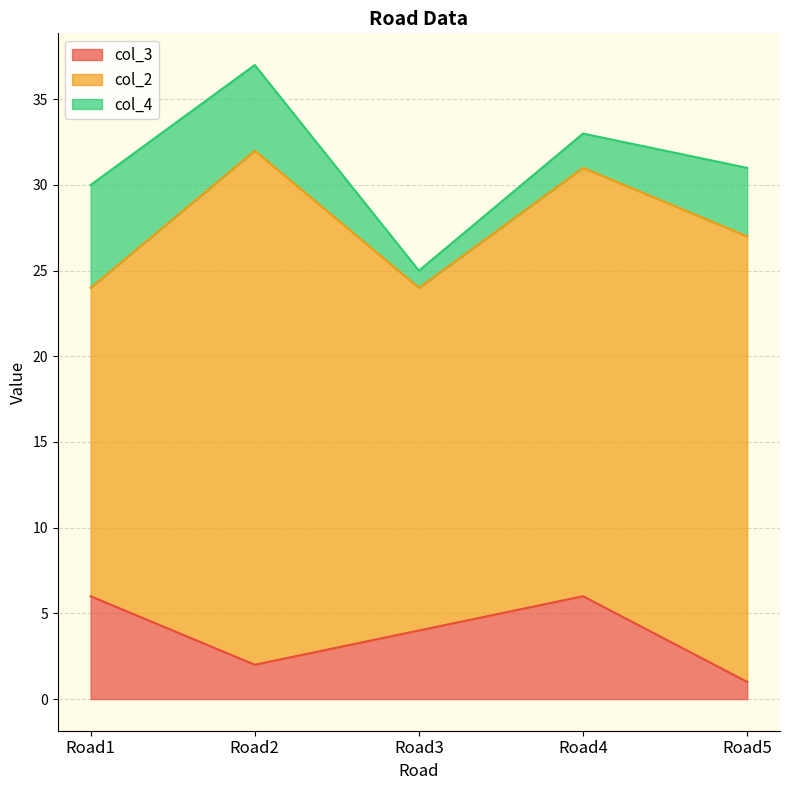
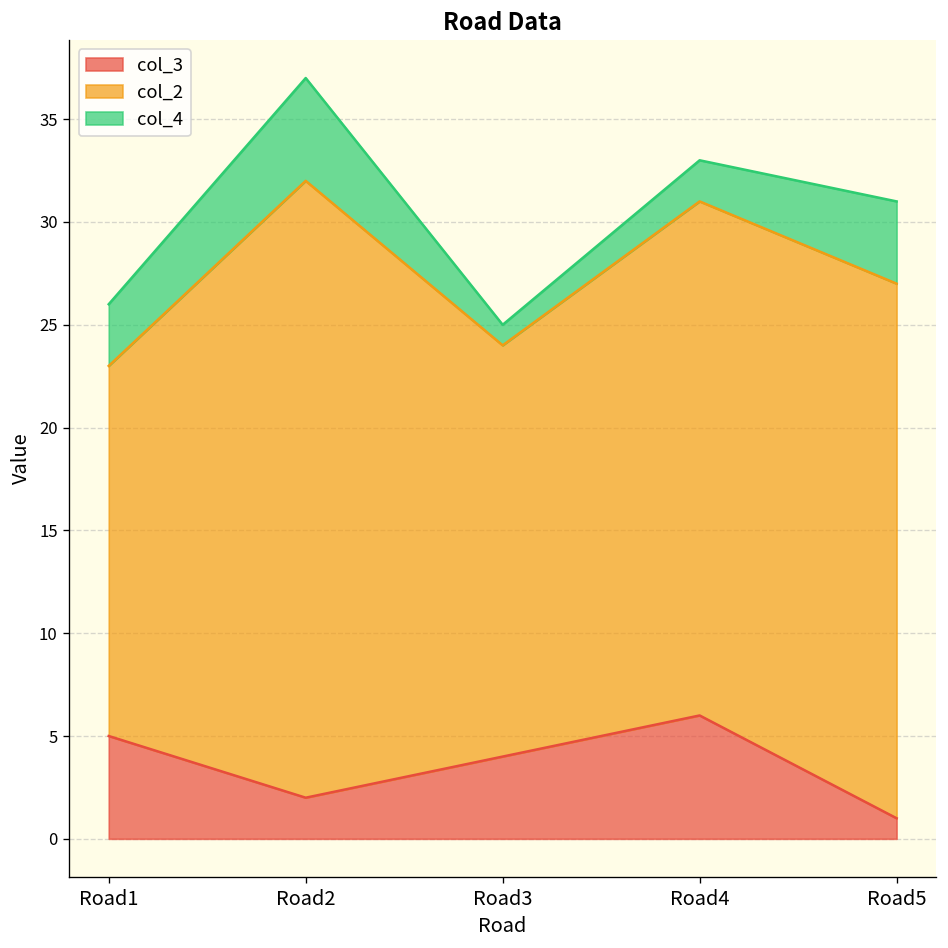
  {
    "col_3": {
-     "Road1": 6,
+     "Road1": 5,
      "Road2": 2,
      "Road3": 4,
      "Road4": 6,
      "Road5": 1
    },
    "col_2": {
      "Road1": 18,
      "Road2": 30,
      "Road3": 20,
      "Road4": 25,
      "Road5": 26
    },
    "col_4": {
-     "Road1": 6,
+     "Road1": 3,
      "Road2": 5,
      "Road3": 1,
      "Road4": 2,
      "Road5": 4
    }
  }
